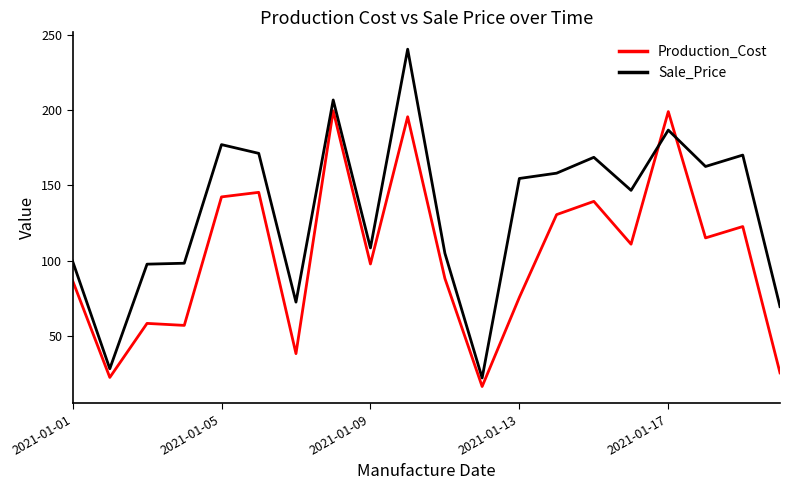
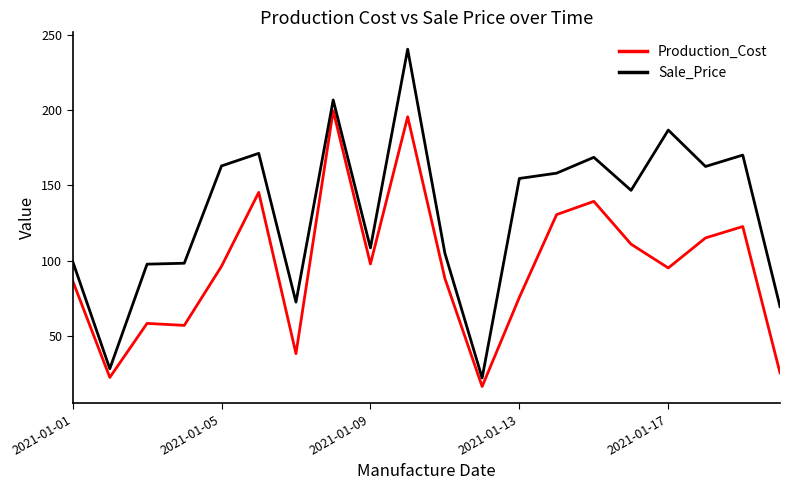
  {
    "Production_Cost": {
      "2021-01-01": 87,
-     "2021-01-05": 142,
+     "2021-01-05": 96,
      "2021-01-09": 98,
      "2021-01-13": 76,
-     "2021-01-17": 199
+     "2021-01-17": 95
    },
    "Sale_Price": {
      "2021-01-01": 100,
-     "2021-01-05": 177,
+     "2021-01-05": 163,
      "2021-01-09": 108,
      "2021-01-13": 155,
      "2021-01-17": 187
    }
  }
